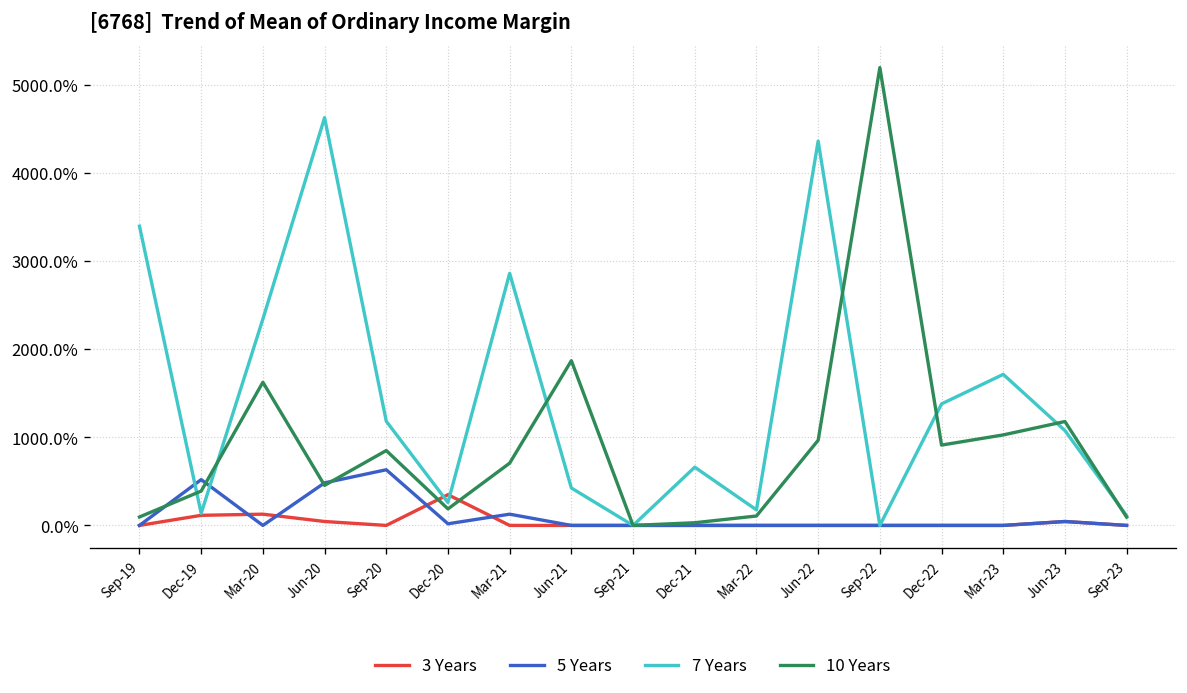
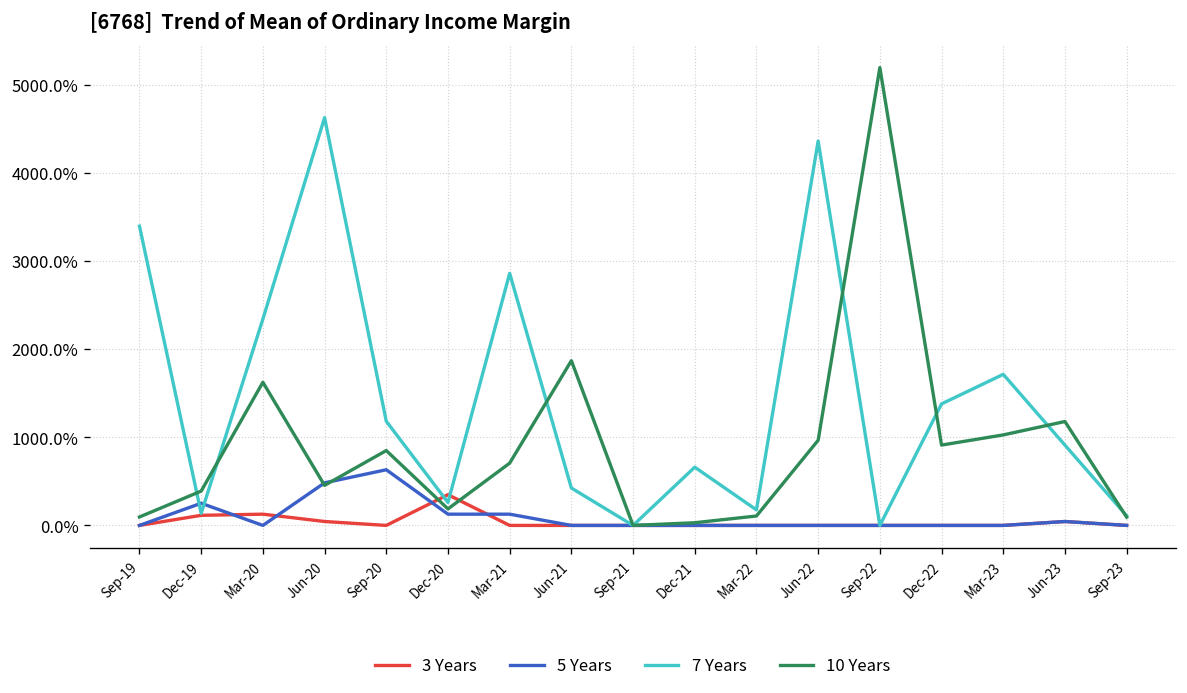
  {
    "3 Years": {
      "Mar-20": "100%",
      "Jun-20": "0%",
      "Sep-20": "0%",
      "Dec-20": "300%",
      "Mar-21": "0%"
    },
    "5 Years": {
-     "Dec-19": "500%",
+     "Dec-19": "300%",
      "Mar-20": "0%",
      "Sep-20": "600%",
-     "Dec-20": "0%",
+     "Dec-20": "100%",
      "Mar-21": "100%"
    },
    "7 Years": {
      "Sep-19": "3400%",
      "Mar-20": "2300%",
      "Jun-20": "4600%",
      "Sep-20": "1200%",
      "Dec-20": "300%",
      "Mar-21": "2900%",
      "Jun-21": "400%",
      "Dec-21": "700%",
      "Mar-22": "200%",
      "Jun-22": "4400%",
      "Dec-22": "1400%",
      "Mar-23": "1700%",
-     "Jun-23": "1100%"
+     "Jun-23": "900%"
    },
    "10 Years": {
      "Sep-19": "100%",
      "Dec-19": "400%",
      "Mar-20": "1600%",
      "Sep-20": "800%",
      "Dec-20": "200%",
      "Mar-21": "700%",
      "Jun-21": "1900%",
      "Mar-22": "100%",
      "Jun-22": "1000%",
      "Sep-22": "5200%",
      "Dec-22": "900%",
      "Mar-23": "1000%",
      "Jun-23": "1200%"
    }
  }
